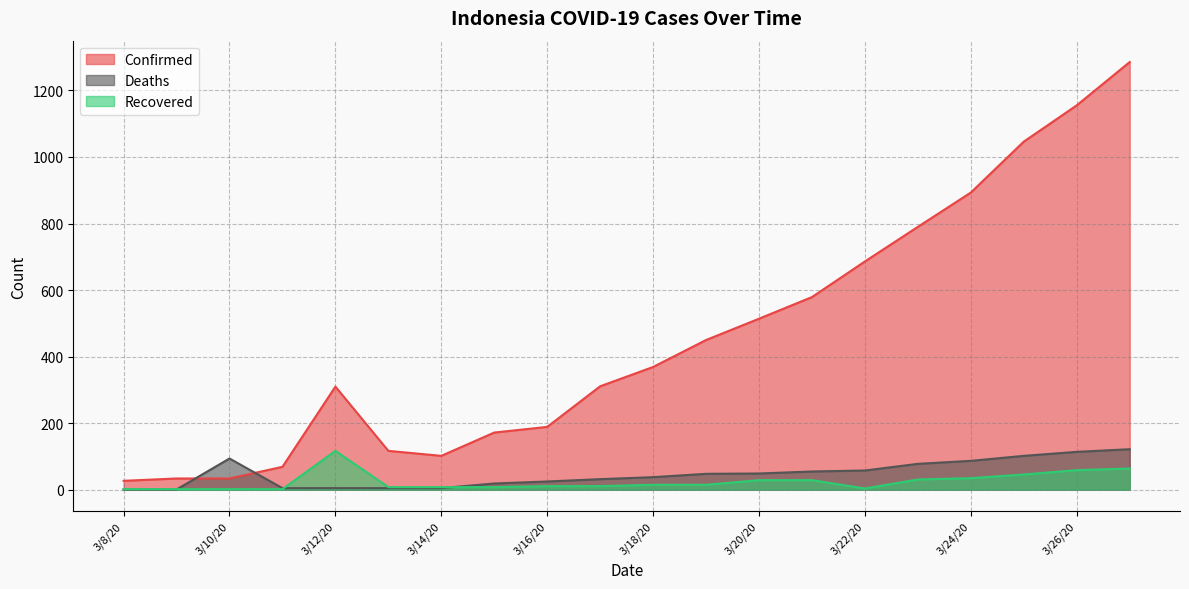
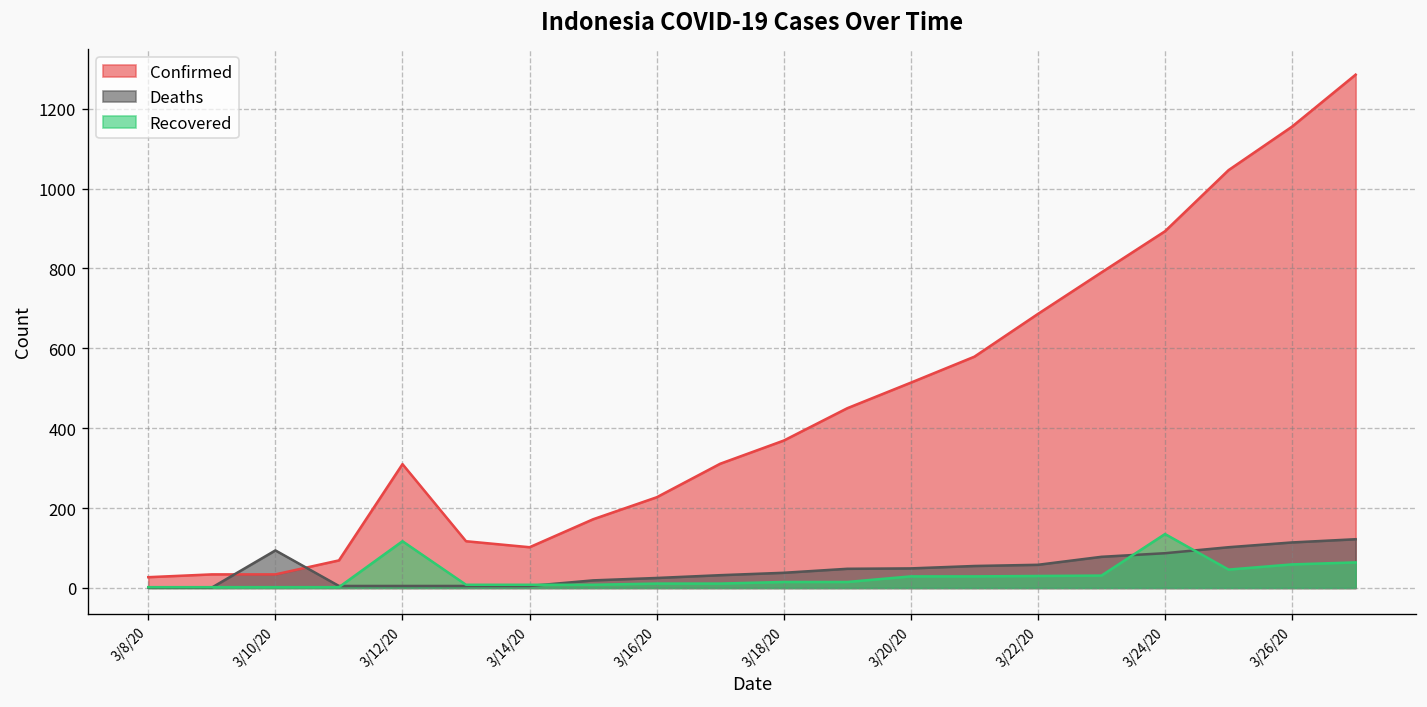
  {
    "Confirmed": {
      "3/8/20": 30,
      "3/10/20": 30,
      "3/12/20": 310,
      "3/14/20": 100,
-     "3/16/20": 190,
+     "3/16/20": 230,
      "3/18/20": 370,
      "3/20/20": 510,
      "3/22/20": 690,
      "3/24/20": 890,
      "3/26/20": 1160
    },
    "Deaths": {
      "3/10/20": 90,
      "3/12/20": 10,
      "3/16/20": 30,
      "3/18/20": 40,
      "3/20/20": 50,
      "3/22/20": 60,
      "3/24/20": 90,
      "3/26/20": 110
    },
    "Recovered": {
      "3/10/20": 0,
      "3/12/20": 120,
      "3/16/20": 10,
      "3/18/20": 20,
      "3/20/20": 30,
-     "3/22/20": 0,
-     "3/24/20": 40,
+     "3/22/20": 30,
+     "3/24/20": 140,
      "3/26/20": 60
    }
  }
